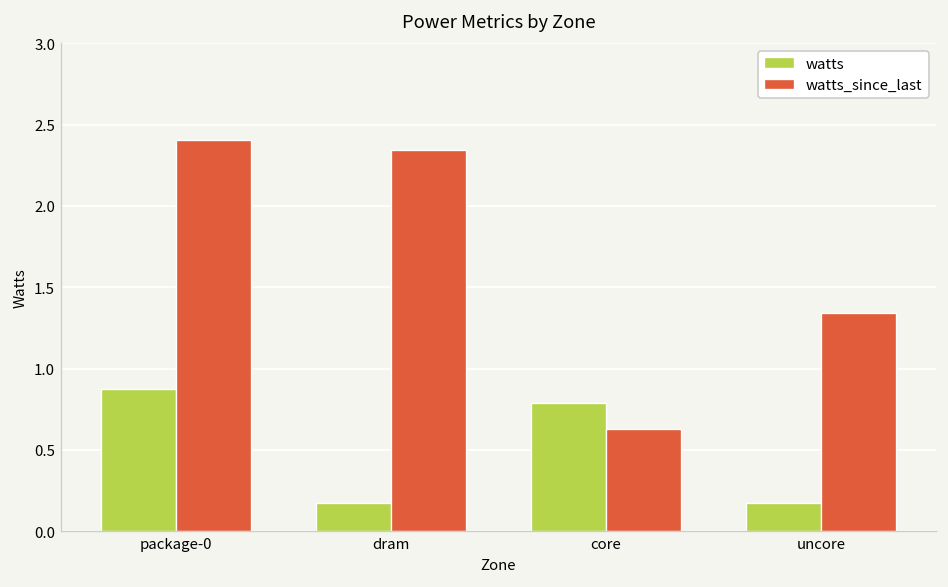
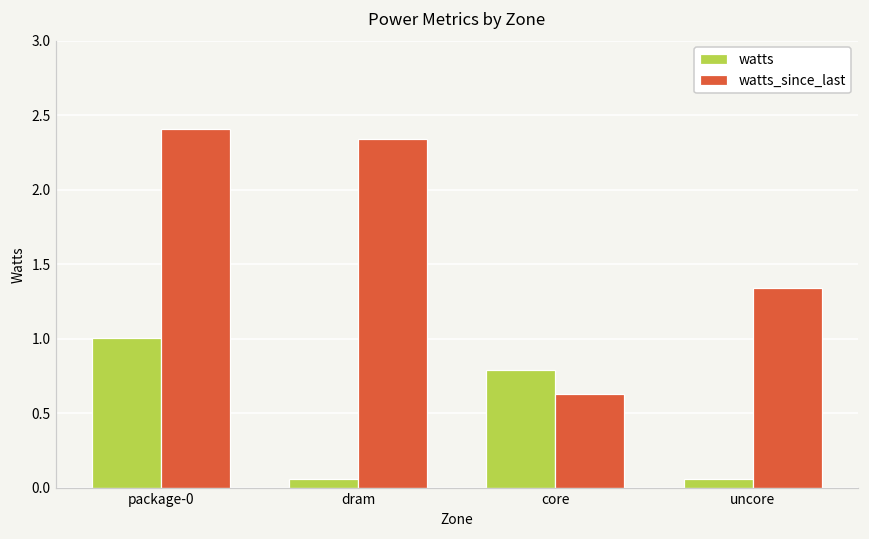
  {
    "watts": {
-     "package-0": 0.87,
-     "dram": 0.18,
+     "package-0": 1.01,
+     "dram": 0.06,
      "core": 0.79,
-     "uncore": 0.17
+     "uncore": 0.06
    },
    "watts_since_last": {
      "package-0": 2.40,
      "dram": 2.34,
      "core": 0.63,
      "uncore": 1.34
    }
  }
